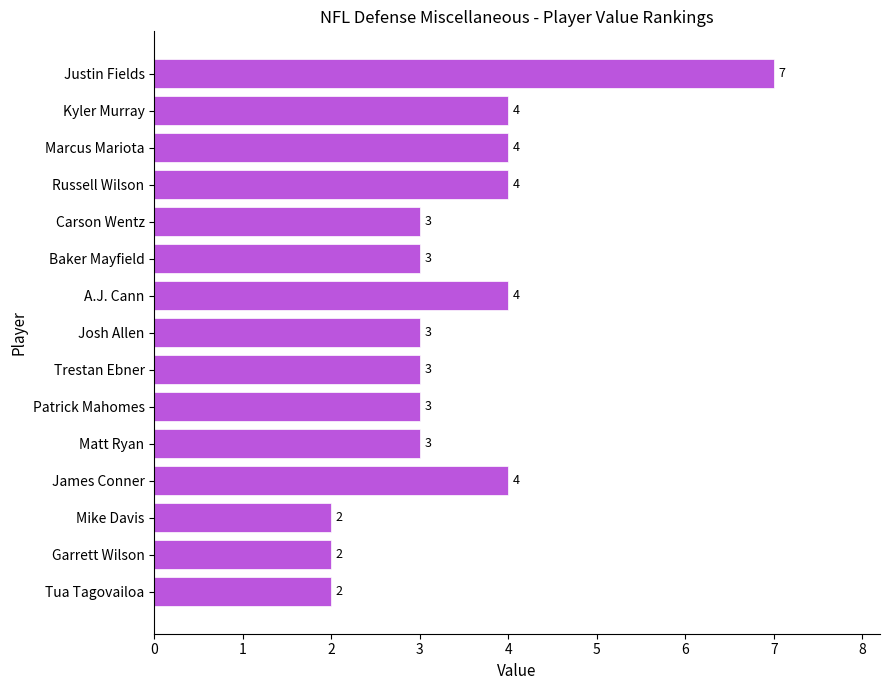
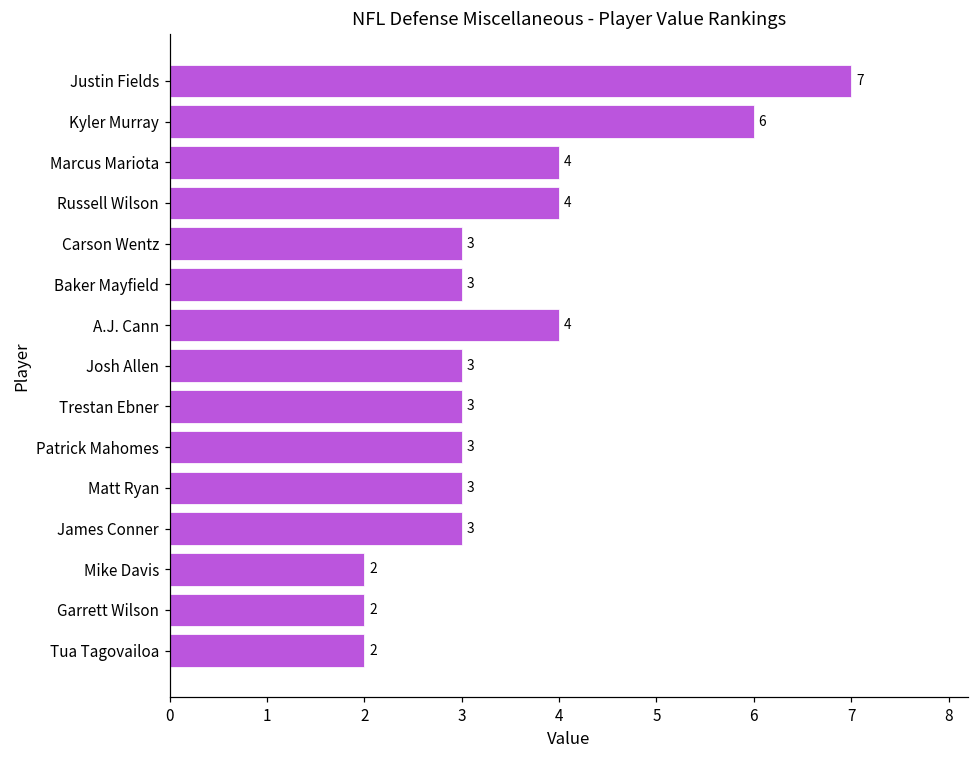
  {
    "Justin Fields": 7,
-   "Kyler Murray": 4,
+   "Kyler Murray": 6,
    "Marcus Mariota": 4,
    "Russell Wilson": 4,
    "Carson Wentz": 3,
    "Baker Mayfield": 3,
    "A.J. Cann": 4,
    "Josh Allen": 3,
    "Trestan Ebner": 3,
    "Patrick Mahomes": 3,
    "Matt Ryan": 3,
-   "James Conner": 4,
+   "James Conner": 3,
    "Mike Davis": 2,
    "Garrett Wilson": 2,
    "Tua Tagovailoa": 2
  }
